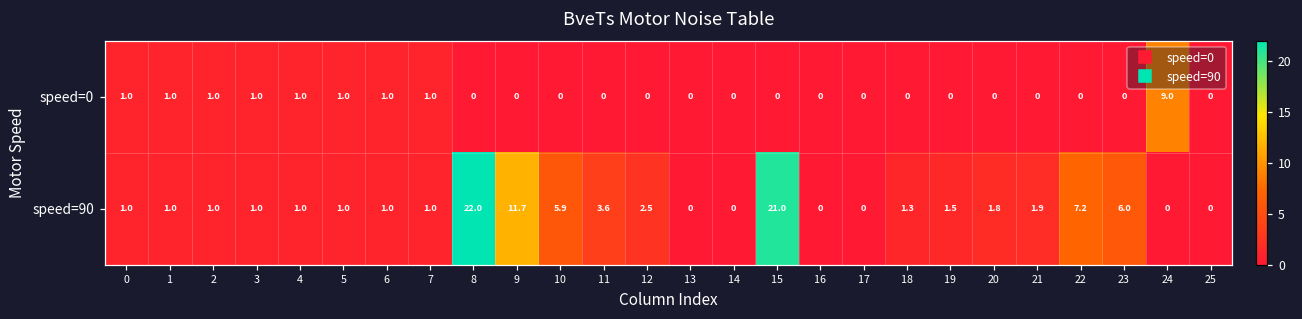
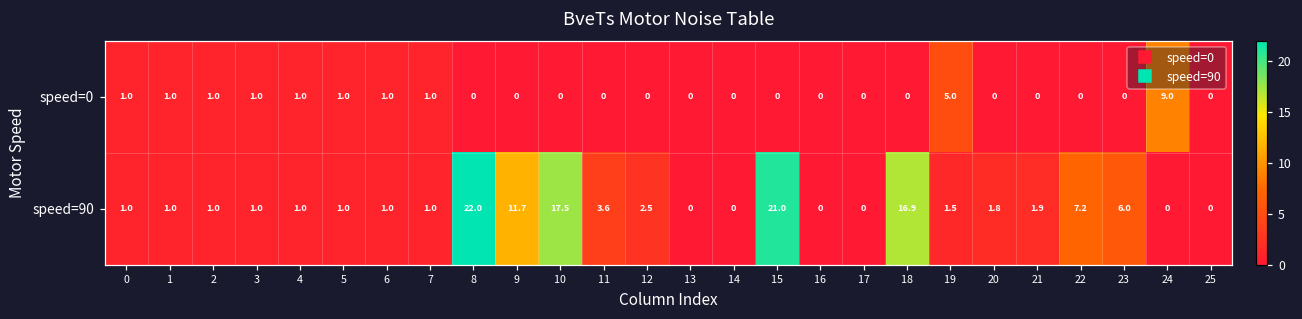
  {
    "speed=0": {
      "0": 1.0,
      "1": 1.0,
      "2": 1.0,
      "3": 1.0,
      "4": 1.0,
      "5": 1.0,
      "6": 1.0,
      "7": 1.0,
      "8": 0,
      "9": 0,
      "10": 0,
      "11": 0,
      "12": 0,
      "13": 0,
      "14": 0,
      "15": 0,
      "16": 0,
      "17": 0,
      "18": 0,
-     "19": 0,
+     "19": 5.0,
      "20": 0,
      "21": 0,
      "22": 0,
      "23": 0,
      "24": 9.0,
      "25": 0
    },
    "speed=90": {
      "0": 1.0,
      "1": 1.0,
      "2": 1.0,
      "3": 1.0,
      "4": 1.0,
      "5": 1.0,
      "6": 1.0,
      "7": 1.0,
      "8": 22.0,
      "9": 11.7,
-     "10": 5.9,
+     "10": 17.5,
      "11": 3.6,
      "12": 2.5,
      "13": 0,
      "14": 0,
      "15": 21.0,
      "16": 0,
      "17": 0,
-     "18": 1.3,
+     "18": 16.9,
      "19": 1.5,
      "20": 1.8,
      "21": 1.9,
      "22": 7.2,
      "23": 6.0,
      "24": 0,
      "25": 0
    }
  }
